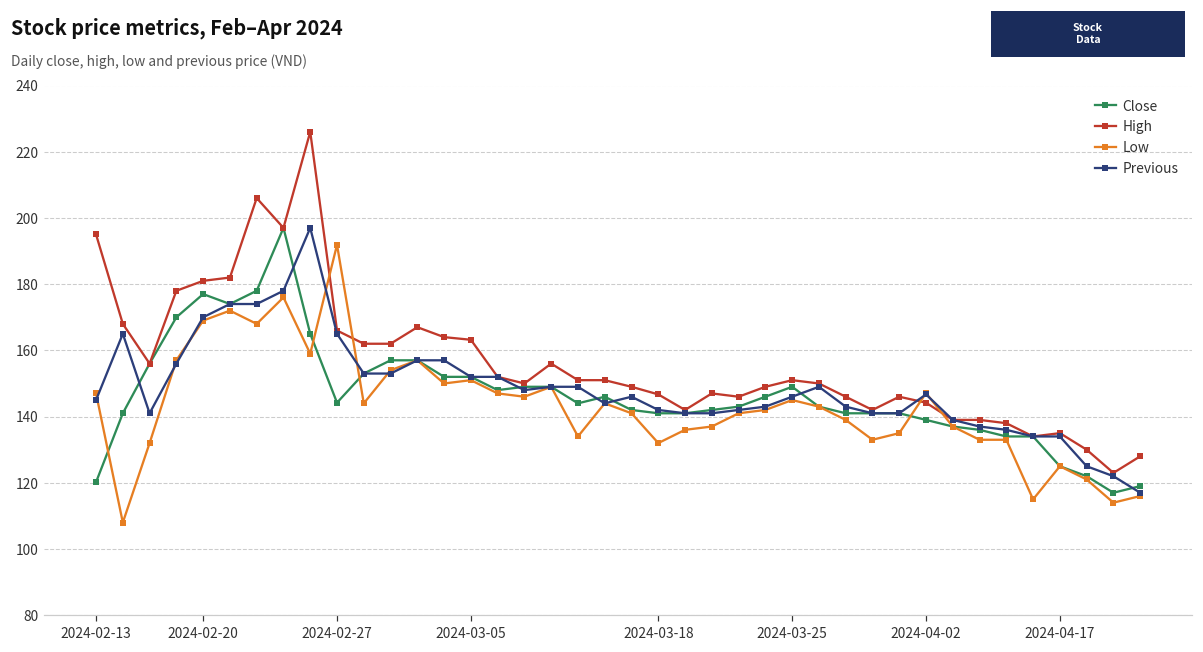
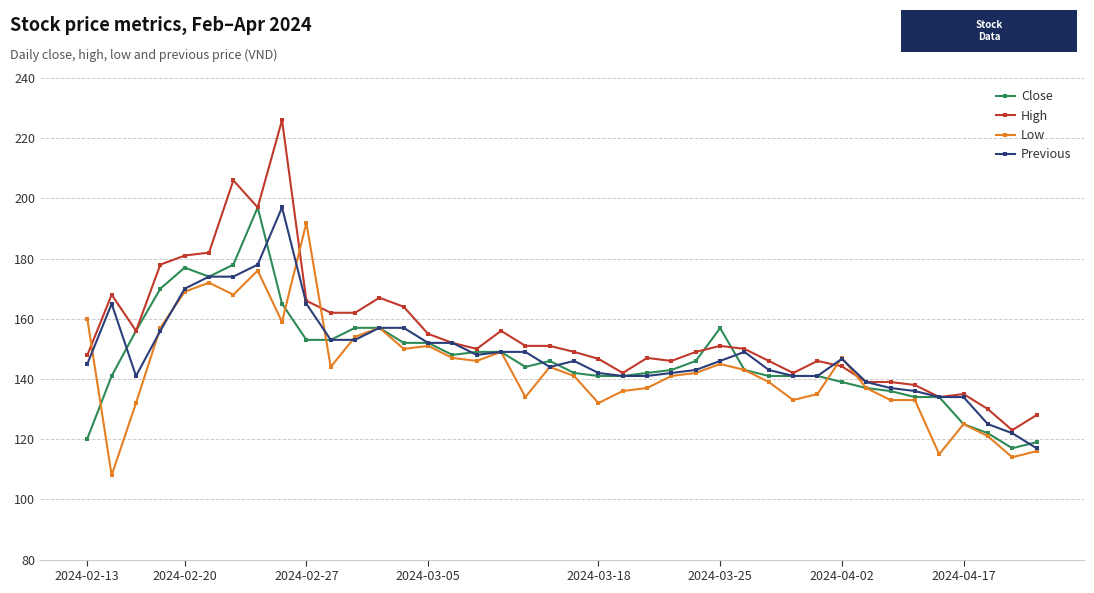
  {
    "Close": {
      "2024-02-13": 120,
      "2024-02-20": 177,
-     "2024-02-27": 144,
+     "2024-02-27": 153,
      "2024-03-18": 141,
-     "2024-03-25": 149,
+     "2024-03-25": 157,
      "2024-04-02": 139
    },
    "High": {
-     "2024-02-13": 195,
+     "2024-02-13": 148,
      "2024-02-20": 181,
      "2024-02-27": 166,
-     "2024-03-05": 163,
+     "2024-03-05": 155,
      "2024-03-18": 147,
      "2024-03-25": 151,
      "2024-04-02": 144,
      "2024-04-17": 135
    },
    "Low": {
-     "2024-02-13": 147,
+     "2024-02-13": 160,
      "2024-02-20": 169,
      "2024-02-27": 192,
      "2024-03-05": 151,
      "2024-03-18": 132,
      "2024-03-25": 145
    },
    "Previous": {
      "2024-02-13": 145,
      "2024-02-20": 170,
      "2024-02-27": 165,
      "2024-03-18": 142,
      "2024-03-25": 146,
      "2024-04-17": 134
    }
  }
